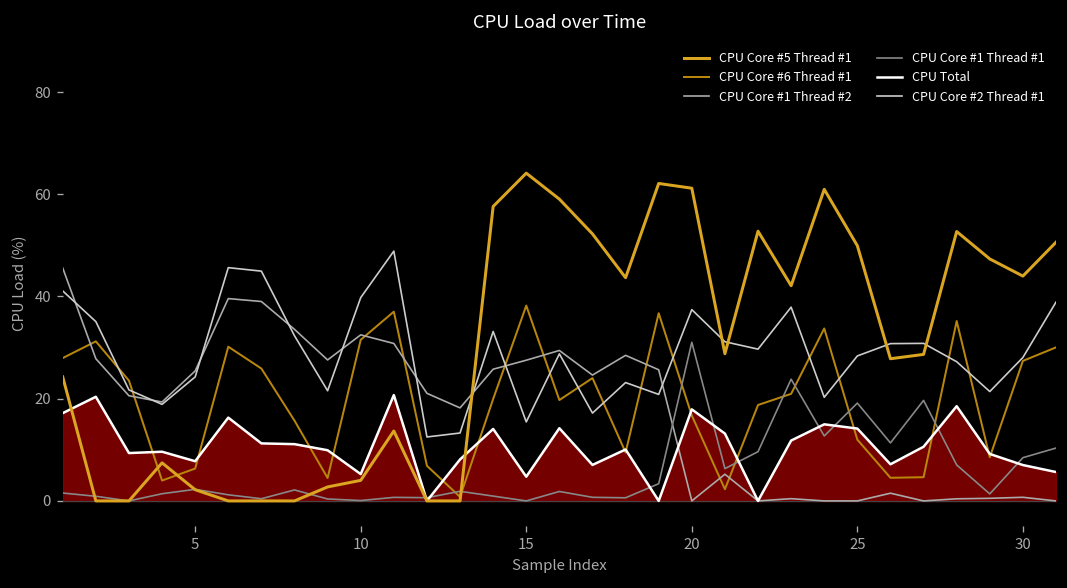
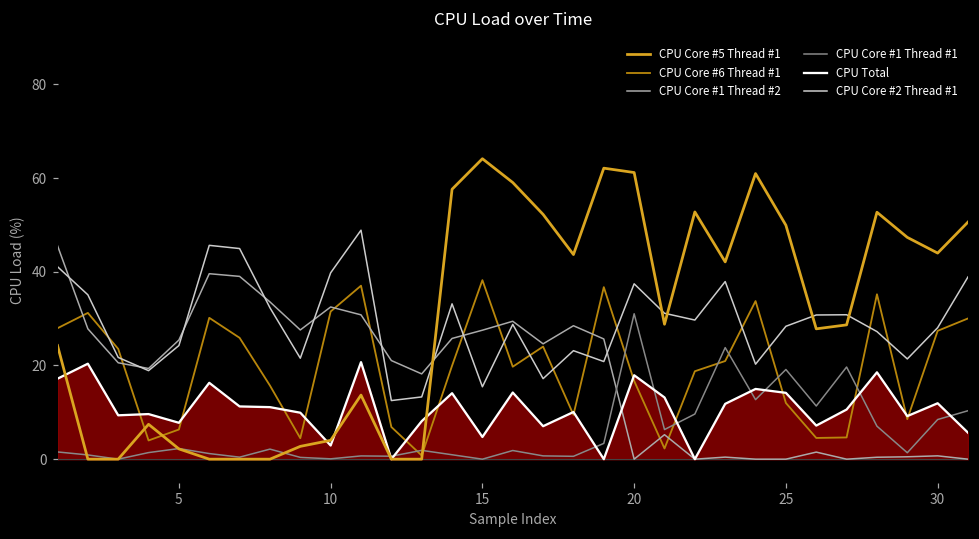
  {
    "CPU Total": {
      "5": 8,
-     "10": 5,
+     "10": 3,
      "15": 5,
      "20": 18,
      "25": 14,
-     "30": 7
+     "30": 12
    }
  }
